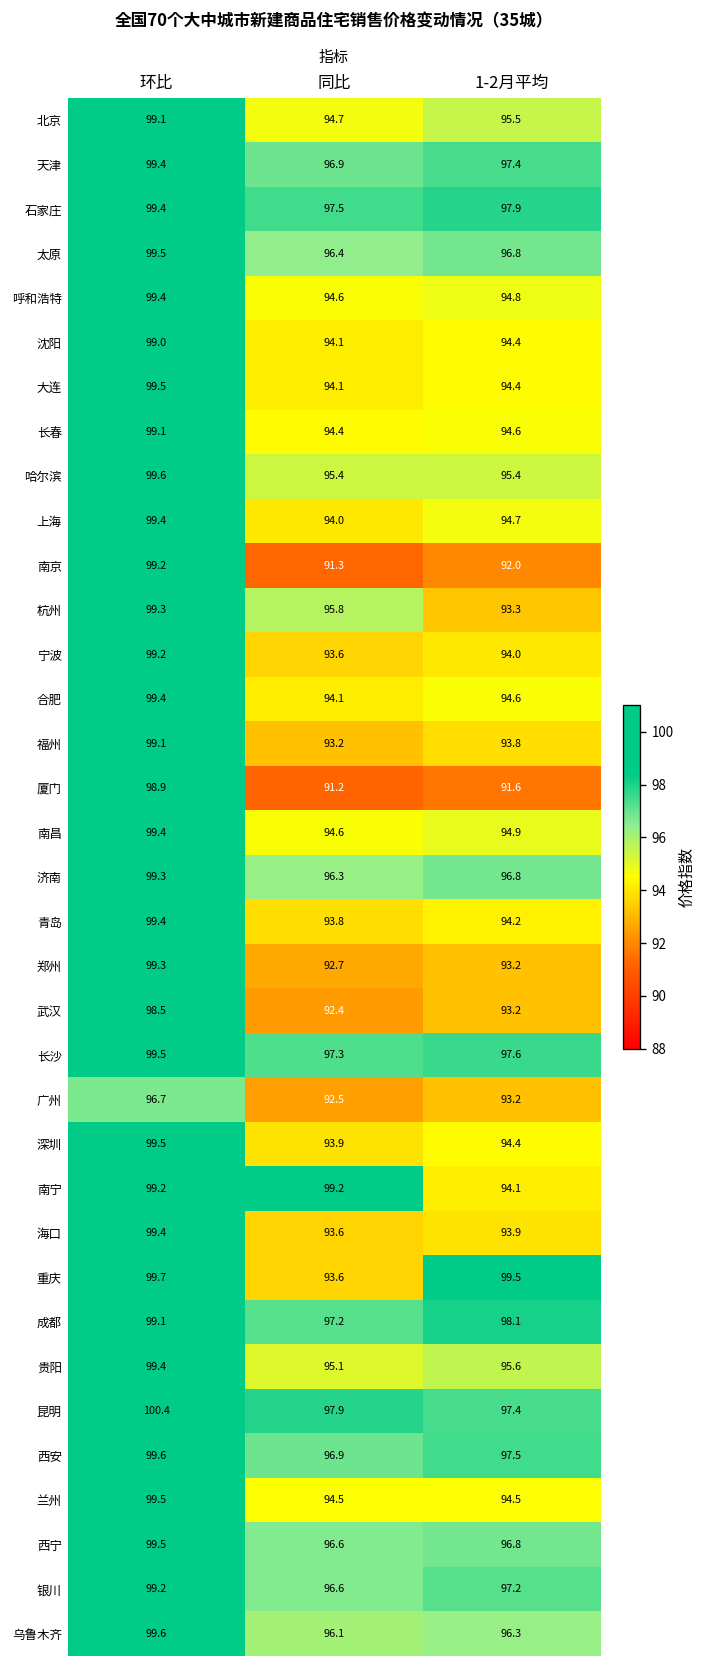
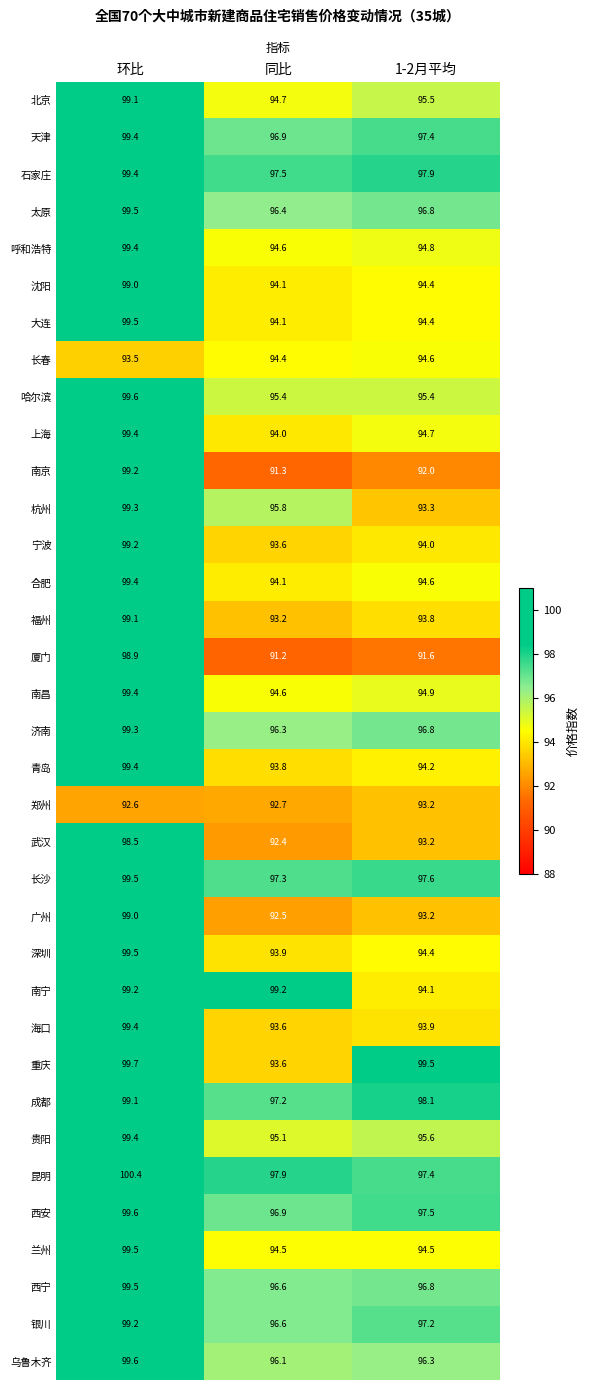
  {
    "北京": {
      "环比": 99.1,
      "同比": 94.7,
      "1-2月平均": 95.5
    },
    "天津": {
      "环比": 99.4,
      "同比": 96.9,
      "1-2月平均": 97.4
    },
    "石家庄": {
      "环比": 99.4,
      "同比": 97.5,
      "1-2月平均": 97.9
    },
    "太原": {
      "环比": 99.5,
      "同比": 96.4,
      "1-2月平均": 96.8
    },
    "呼和浩特": {
      "环比": 99.4,
      "同比": 94.6,
      "1-2月平均": 94.8
    },
    "沈阳": {
      "环比": 99.0,
      "同比": 94.1,
      "1-2月平均": 94.4
    },
    "大连": {
      "环比": 99.5,
      "同比": 94.1,
      "1-2月平均": 94.4
    },
    "长春": {
-     "环比": 99.1,
+     "环比": 93.5,
      "同比": 94.4,
      "1-2月平均": 94.6
    },
    "哈尔滨": {
      "环比": 99.6,
      "同比": 95.4,
      "1-2月平均": 95.4
    },
    "上海": {
      "环比": 99.4,
      "同比": 94.0,
      "1-2月平均": 94.7
    },
    "南京": {
      "环比": 99.2,
      "同比": 91.3,
      "1-2月平均": 92.0
    },
    "杭州": {
      "环比": 99.3,
      "同比": 95.8,
      "1-2月平均": 93.3
    },
    "宁波": {
      "环比": 99.2,
      "同比": 93.6,
      "1-2月平均": 94.0
    },
    "合肥": {
      "环比": 99.4,
      "同比": 94.1,
      "1-2月平均": 94.6
    },
    "福州": {
      "环比": 99.1,
      "同比": 93.2,
      "1-2月平均": 93.8
    },
    "厦门": {
      "环比": 98.9,
      "同比": 91.2,
      "1-2月平均": 91.6
    },
    "南昌": {
      "环比": 99.4,
      "同比": 94.6,
      "1-2月平均": 94.9
    },
    "济南": {
      "环比": 99.3,
      "同比": 96.3,
      "1-2月平均": 96.8
    },
    "青岛": {
      "环比": 99.4,
      "同比": 93.8,
      "1-2月平均": 94.2
    },
    "郑州": {
-     "环比": 99.3,
+     "环比": 92.6,
      "同比": 92.7,
      "1-2月平均": 93.2
    },
    "武汉": {
      "环比": 98.5,
      "同比": 92.4,
      "1-2月平均": 93.2
    },
    "长沙": {
      "环比": 99.5,
      "同比": 97.3,
      "1-2月平均": 97.6
    },
    "广州": {
-     "环比": 96.7,
+     "环比": 99.0,
      "同比": 92.5,
      "1-2月平均": 93.2
    },
    "深圳": {
      "环比": 99.5,
      "同比": 93.9,
      "1-2月平均": 94.4
    },
    "南宁": {
      "环比": 99.2,
      "同比": 99.2,
      "1-2月平均": 94.1
    },
    "海口": {
      "环比": 99.4,
      "同比": 93.6,
      "1-2月平均": 93.9
    },
    "重庆": {
      "环比": 99.7,
      "同比": 93.6,
      "1-2月平均": 99.5
    },
    "成都": {
      "环比": 99.1,
      "同比": 97.2,
      "1-2月平均": 98.1
    },
    "贵阳": {
      "环比": 99.4,
      "同比": 95.1,
      "1-2月平均": 95.6
    },
    "昆明": {
      "环比": 100.4,
      "同比": 97.9,
      "1-2月平均": 97.4
    },
    "西安": {
      "环比": 99.6,
      "同比": 96.9,
      "1-2月平均": 97.5
    },
    "兰州": {
      "环比": 99.5,
      "同比": 94.5,
      "1-2月平均": 94.5
    },
    "西宁": {
      "环比": 99.5,
      "同比": 96.6,
      "1-2月平均": 96.8
    },
    "银川": {
      "环比": 99.2,
      "同比": 96.6,
      "1-2月平均": 97.2
    },
    "乌鲁木齐": {
      "环比": 99.6,
      "同比": 96.1,
      "1-2月平均": 96.3
    }
  }
